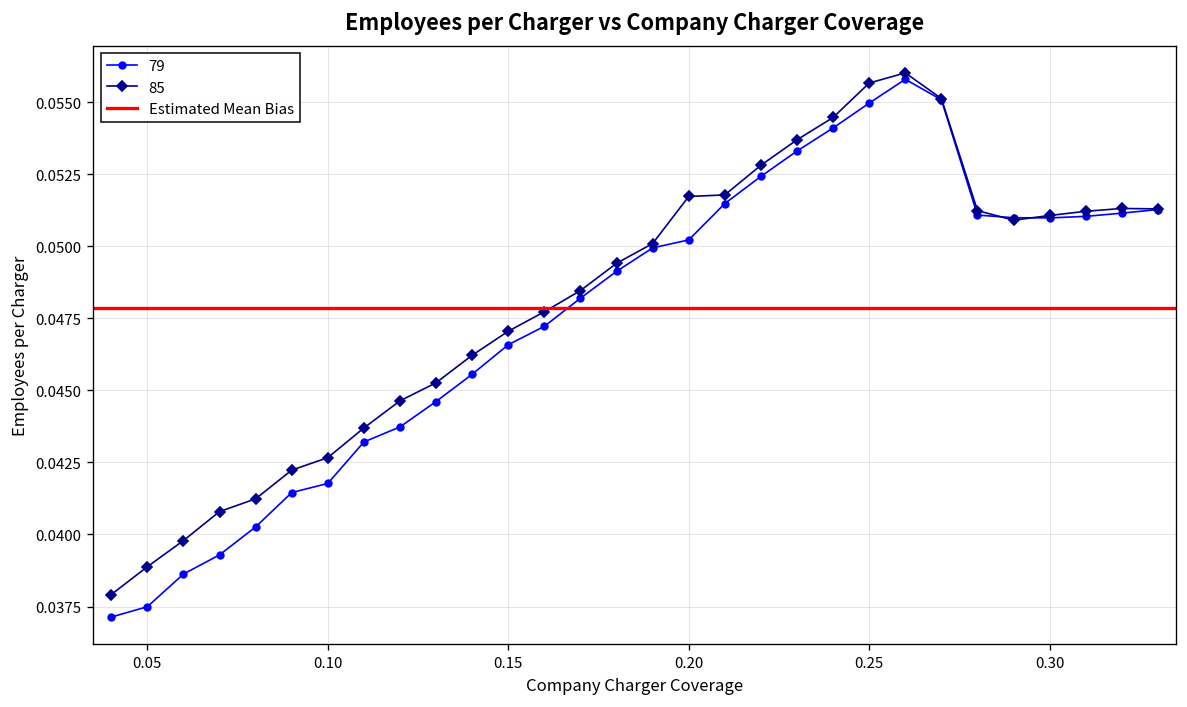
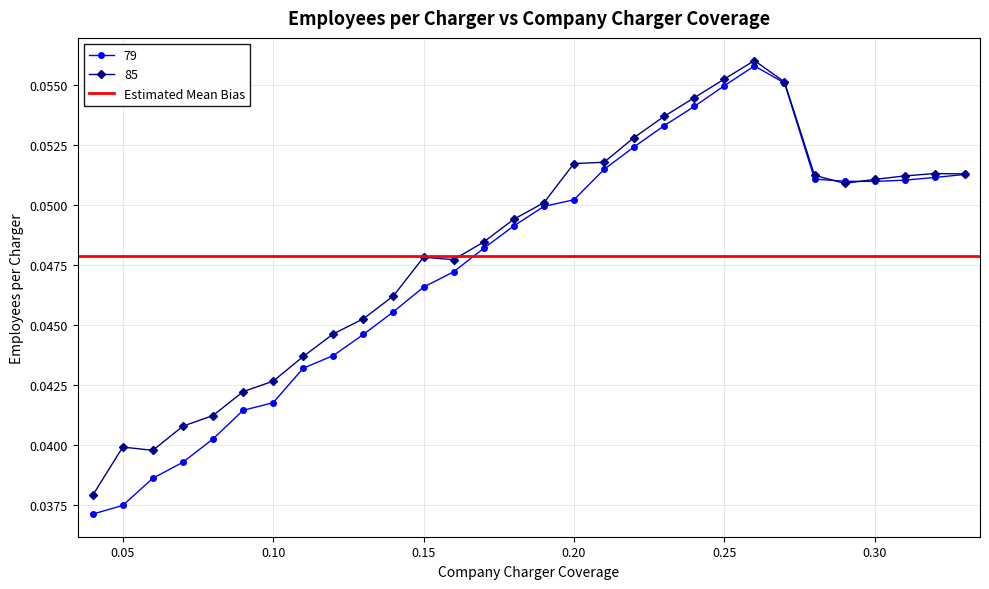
  {
    "79": {
      "0.05": 0.0375,
      "0.10": 0.0418,
      "0.15": 0.0466,
      "0.20": 0.0502,
      "0.25": 0.0550
    },
    "85": {
-     "0.05": 0.0389,
+     "0.05": 0.0399,
      "0.10": 0.0427,
-     "0.15": 0.0471,
+     "0.15": 0.0478,
      "0.20": 0.0517,
-     "0.25": 0.0557
+     "0.25": 0.0552
    }
  }
